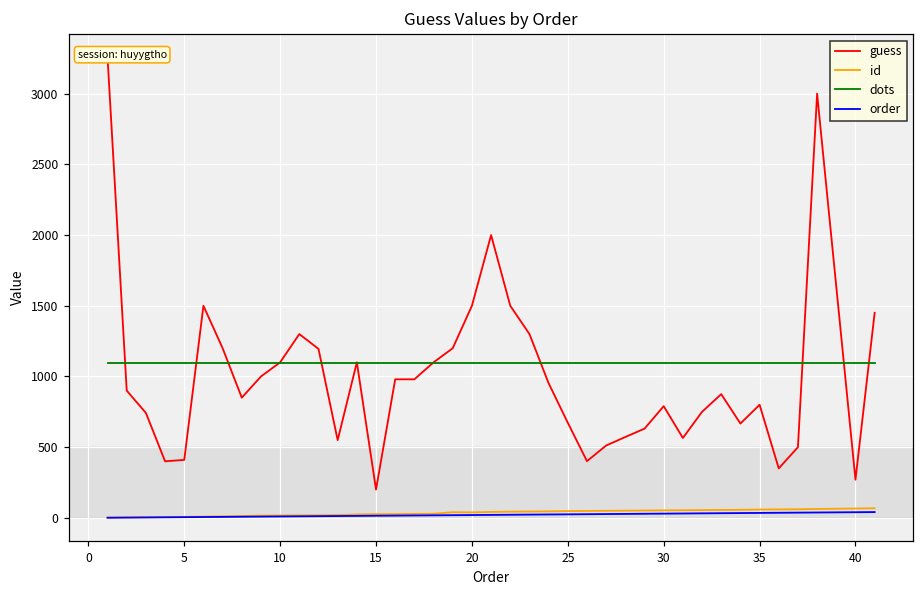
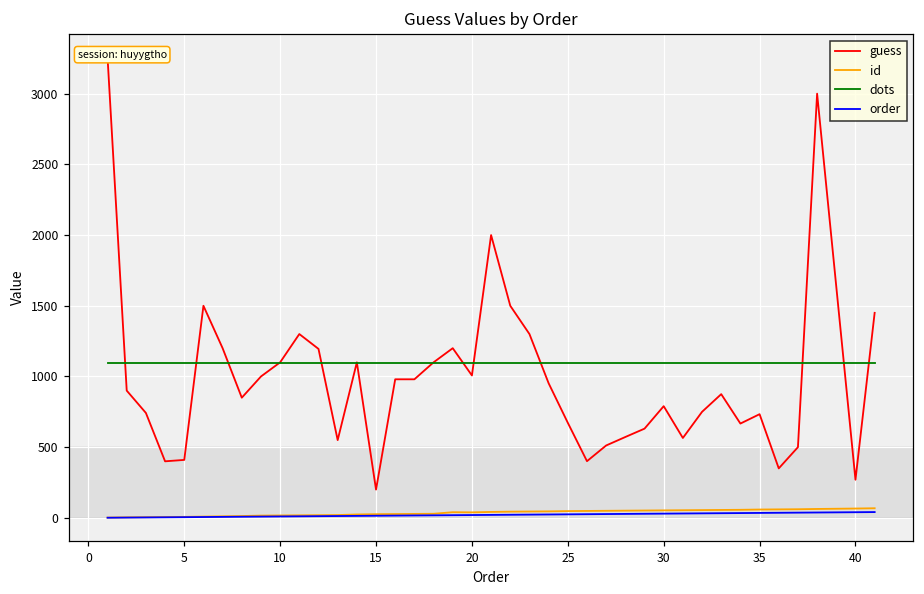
  {
    "guess": {
      "5": 410,
      "15": 200,
-     "20": 1500,
+     "20": 1010,
      "25": 670,
      "30": 790,
-     "35": 800,
+     "35": 730,
      "40": 270
    },
    "id": {
      "25": 50,
      "30": 50,
      "35": 60,
      "40": 70
    },
    "dots": {
      "5": 1100,
      "15": 1100,
      "20": 1100,
      "25": 1100,
      "30": 1100,
      "35": 1100,
      "40": 1100
    },
    "order": {
      "25": 30,
      "30": 30,
      "35": 40,
      "40": 40
    }
  }
